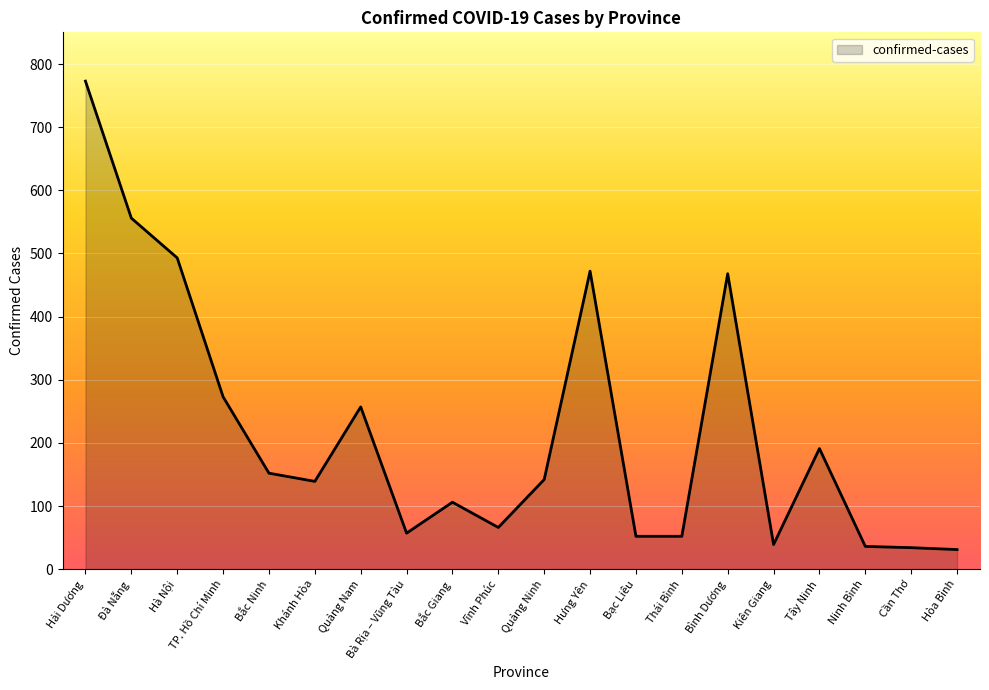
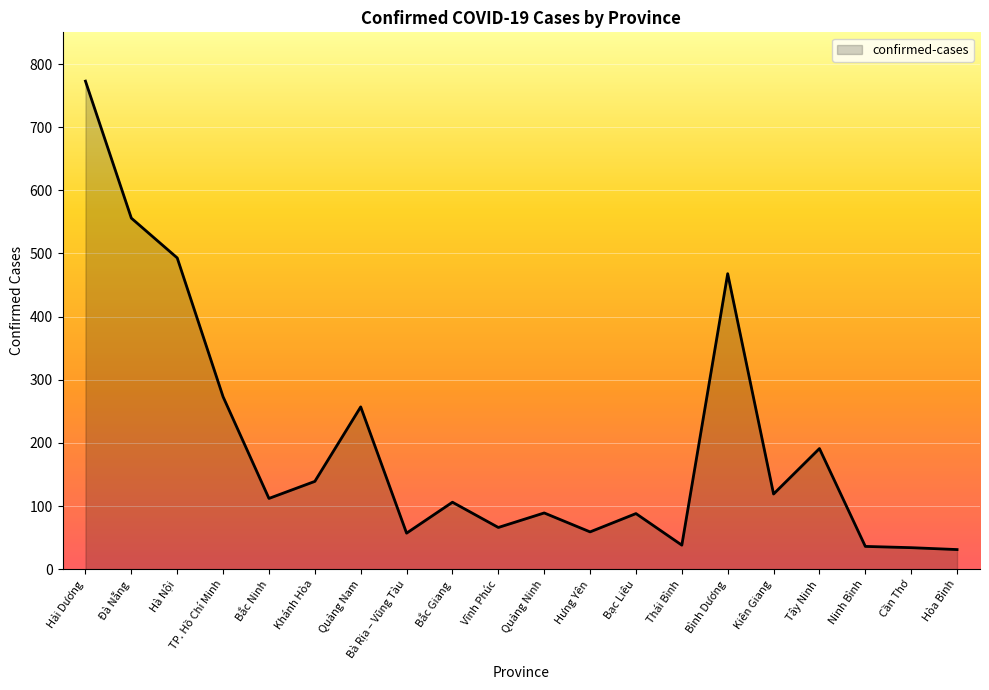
  {
    "Hải Dương": 770,
    "Đà Nẵng": 560,
    "Hà Nội": 490,
    "TP. Hồ Chí Minh": 270,
-   "Bắc Ninh": 150,
+   "Bắc Ninh": 110,
    "Khánh Hòa": 140,
    "Quảng Nam": 260,
    "Bà Rịa – Vũng Tàu": 60,
    "Bắc Giang": 110,
    "Vĩnh Phúc": 70,
-   "Quảng Ninh": 140,
-   "Hưng Yên": 470,
-   "Bạc Liêu": 50,
-   "Thái Bình": 50,
+   "Quảng Ninh": 90,
+   "Hưng Yên": 60,
+   "Bạc Liêu": 90,
+   "Thái Bình": 40,
    "Bình Dương": 470,
-   "Kiên Giang": 40,
+   "Kiên Giang": 120,
    "Tây Ninh": 190,
    "Ninh Bình": 40,
    "Cần Thơ": 30,
    "Hòa Bình": 30
  }
